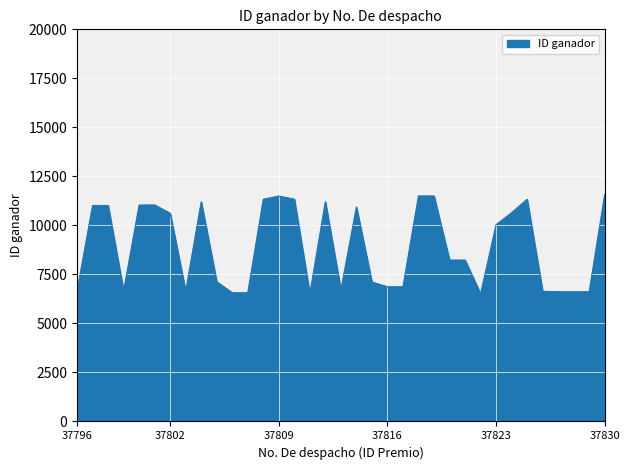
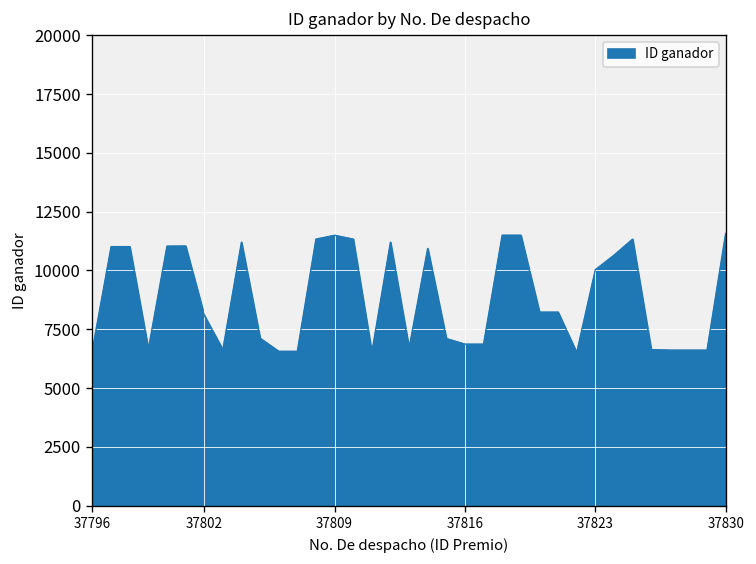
  {
    "37796": 6600,
-   "37802": 10600,
+   "37802": 8100,
    "37809": 11500,
    "37816": 6900,
    "37823": 10000,
    "37830": 11600
  }
